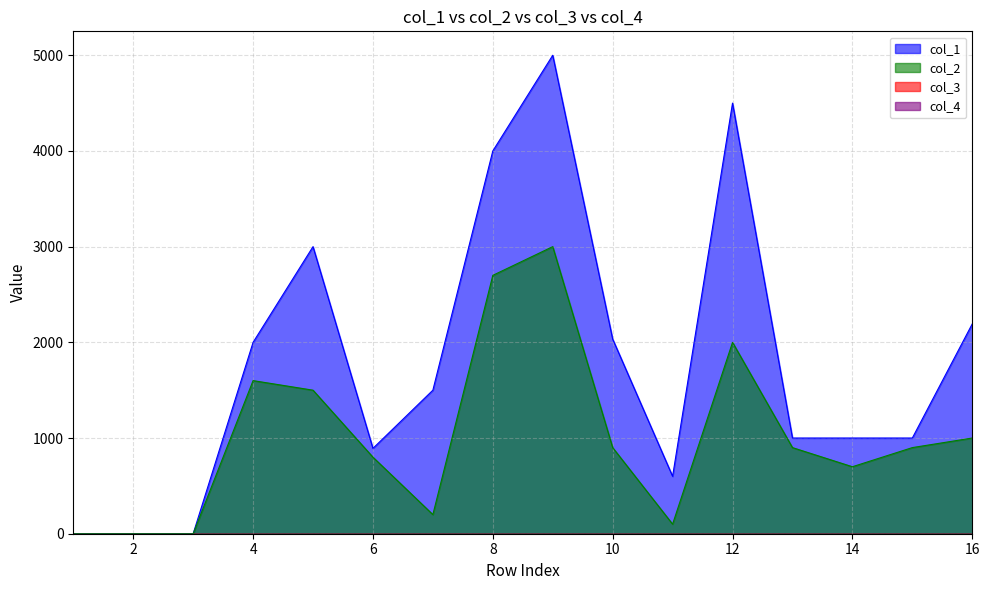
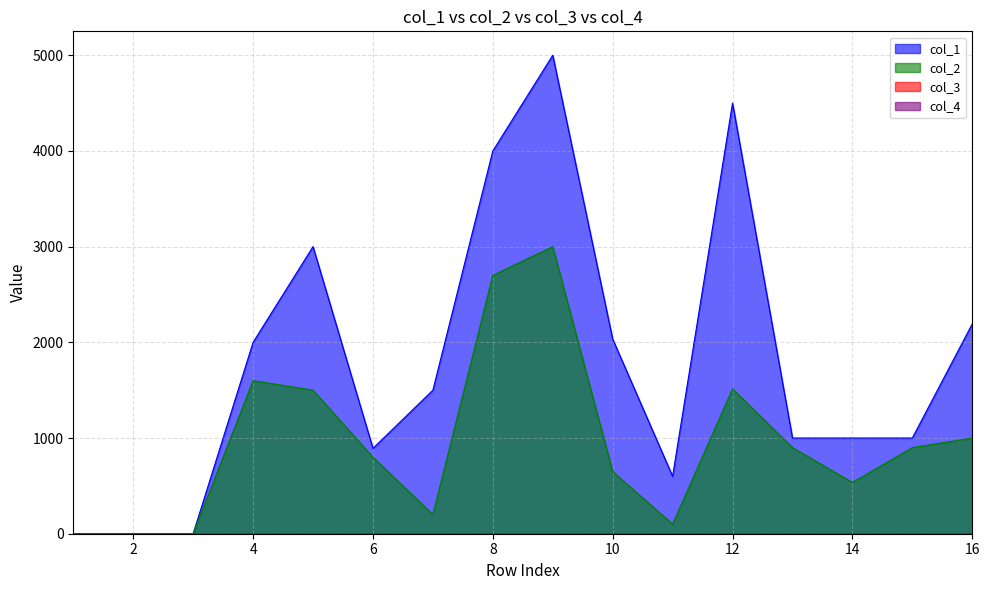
  {
    "col_1": {
      "4": 2000,
      "6": 900,
      "8": 4000,
      "10": 2000,
      "12": 4500,
      "14": 1000,
      "16": 2200
    },
    "col_2": {
      "4": 1600,
      "6": 800,
      "8": 2700,
-     "10": 900,
-     "12": 2000,
-     "14": 700,
+     "10": 700,
+     "12": 1500,
+     "14": 500,
      "16": 1000
    },
    "col_4": {
      "4": 0,
      "6": 0,
      "8": 0,
      "10": 0,
      "12": 0,
      "14": 0,
      "16": 0
    }
  }
